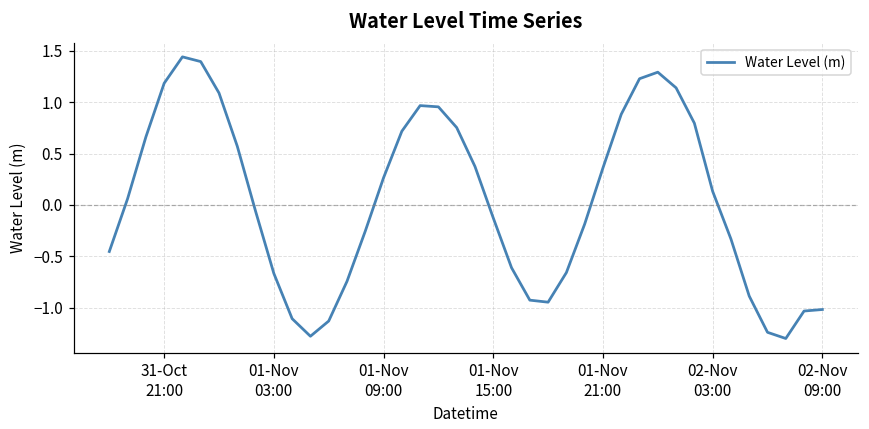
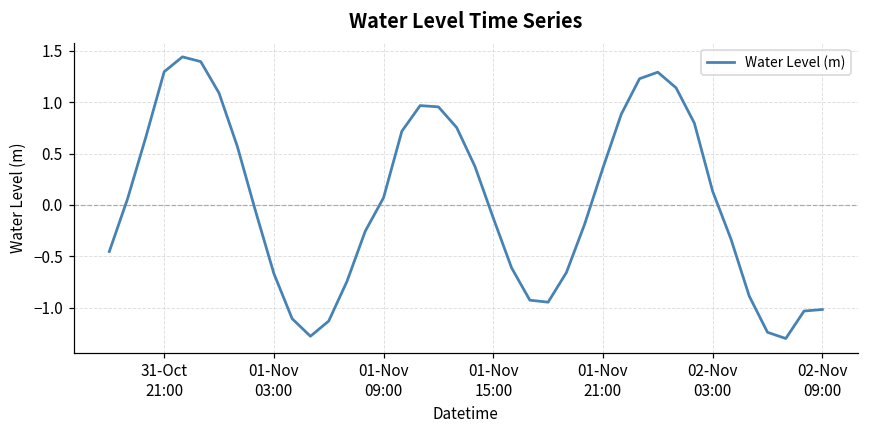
  {
-   "31-Oct 21:00": 1.2,
+   "31-Oct 21:00": 1.3,
    "01-Nov 03:00": -0.7,
-   "01-Nov 09:00": 0.3,
+   "01-Nov 09:00": 0.1,
    "01-Nov 15:00": -0.1,
    "01-Nov 21:00": 0.4,
    "02-Nov 03:00": 0.1,
    "02-Nov 09:00": -1.0
  }
